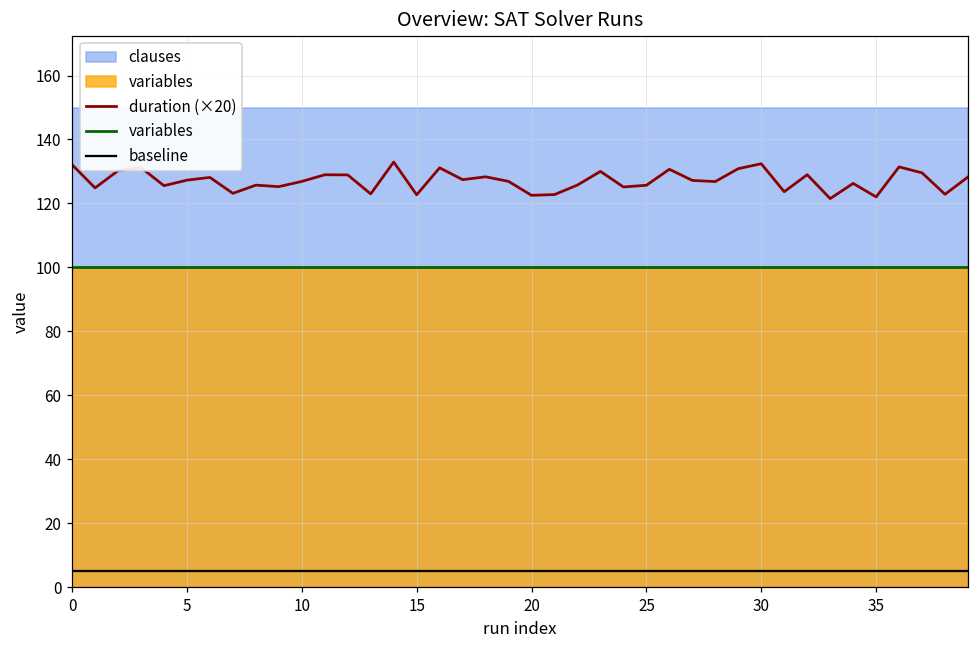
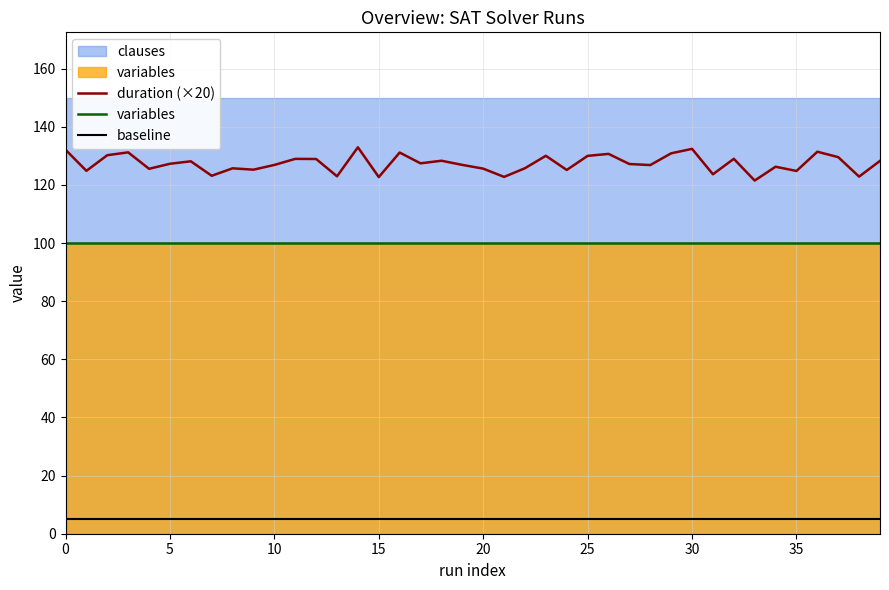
  {
    "duration (×20)": {
      "0": 132,
      "5": 127,
      "10": 127,
      "15": 123,
-     "20": 123,
-     "25": 126,
+     "20": 126,
+     "25": 130,
      "30": 132,
-     "35": 122
+     "35": 125
    },
    "baseline": {
      "0": 5,
      "5": 5,
      "10": 5,
      "15": 5,
      "20": 5,
      "25": 5,
      "30": 5,
      "35": 5
    }
  }
